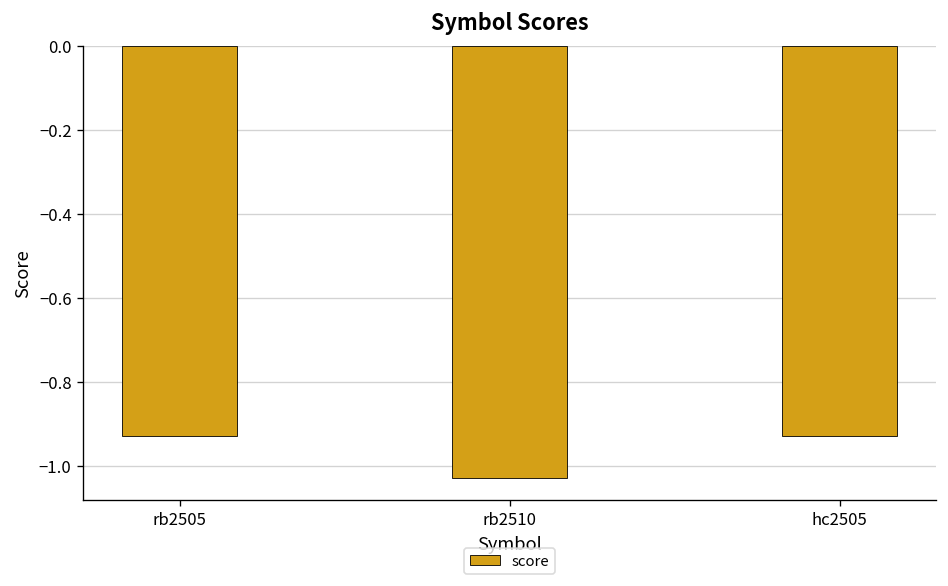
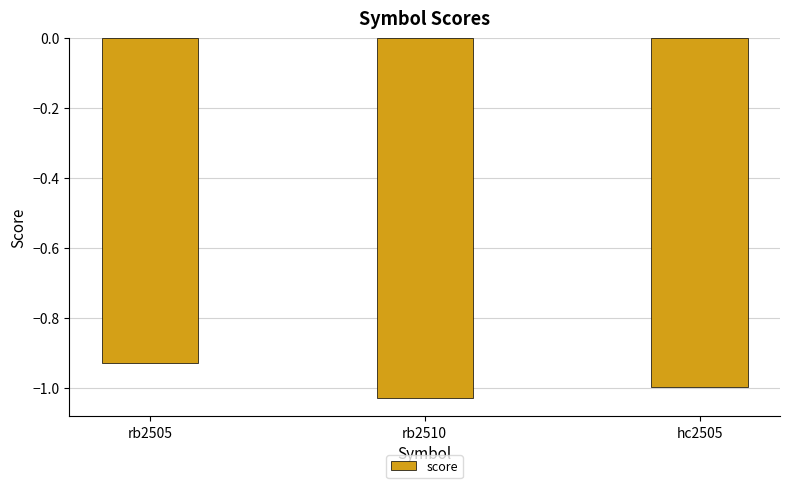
  {
    "rb2505": -0.93,
    "rb2510": -1.03,
-   "hc2505": -0.93
+   "hc2505": -1.00
  }
